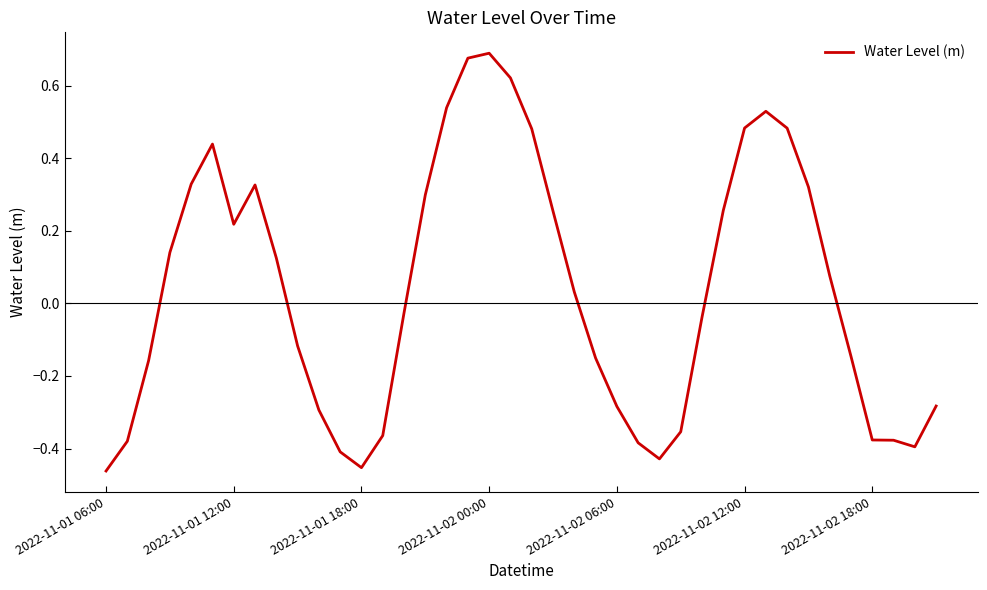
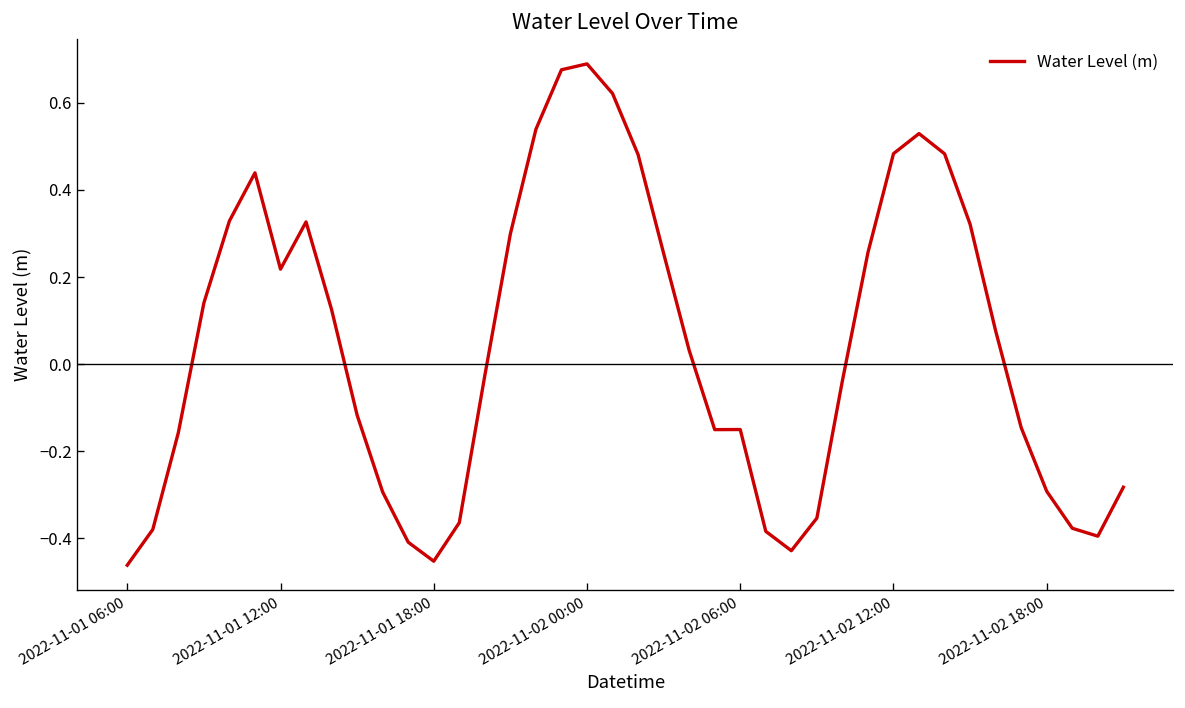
  {
    "2022-11-01 06:00": -0.46,
    "2022-11-01 12:00": 0.22,
    "2022-11-01 18:00": -0.45,
    "2022-11-02 00:00": 0.69,
-   "2022-11-02 06:00": -0.28,
+   "2022-11-02 06:00": -0.15,
    "2022-11-02 12:00": 0.48,
-   "2022-11-02 18:00": -0.38
+   "2022-11-02 18:00": -0.29
  }
